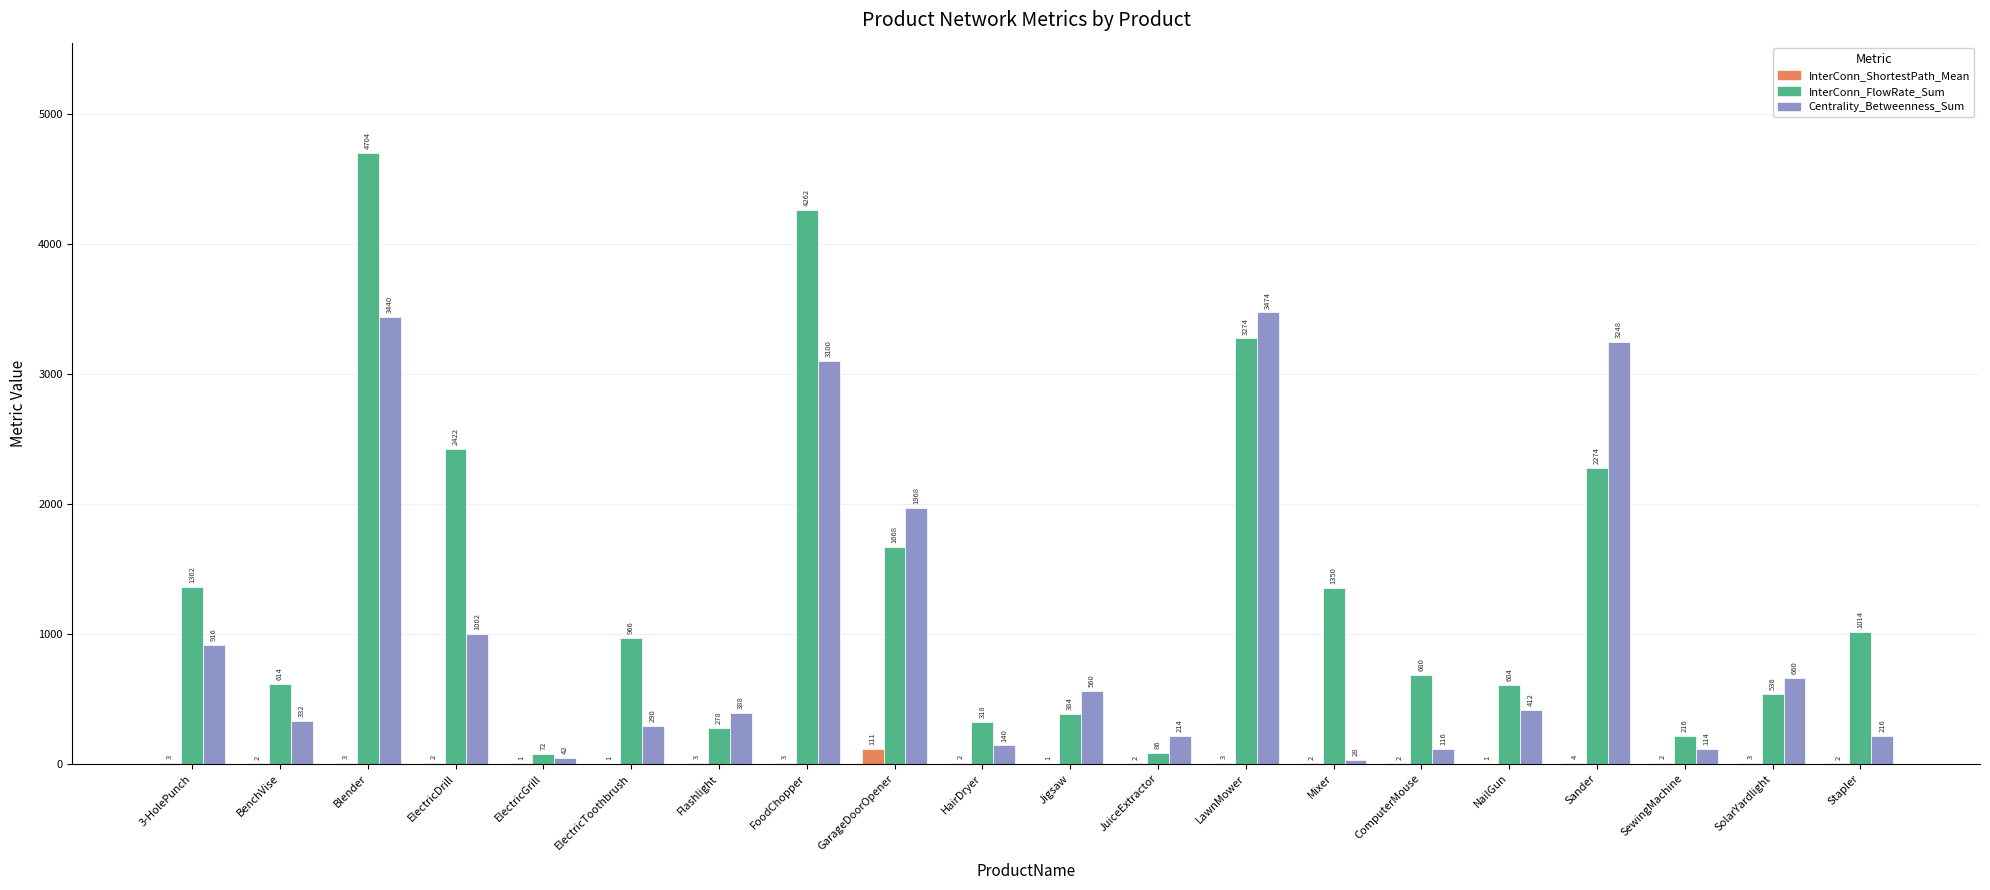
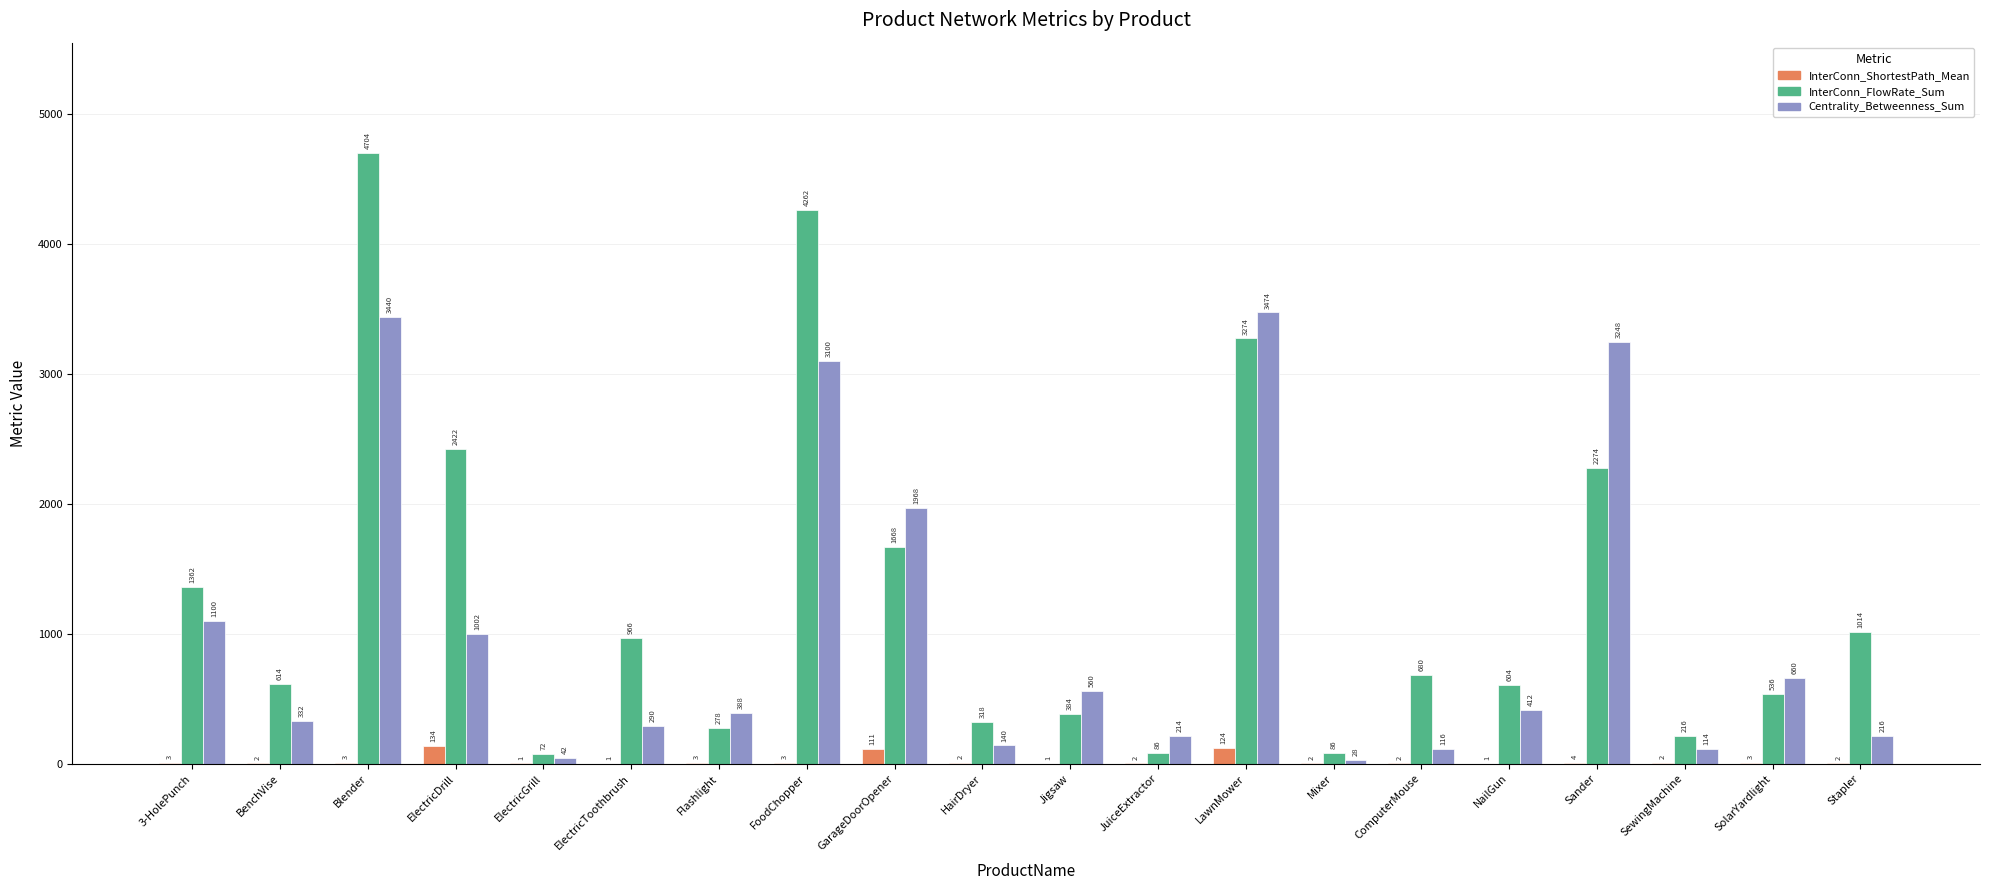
  {
    "InterConn_ShortestPath_Mean": {
      "3-HolePunch": 3,
      "BenchVise": 2,
      "Blender": 3,
-     "ElectricDrill": 2,
+     "ElectricDrill": 134,
      "ElectricGrill": 1,
      "ElectricToothbrush": 1,
      "Flashlight": 3,
      "FoodChopper": 3,
      "GarageDoorOpener": 111,
      "HairDryer": 2,
      "Jigsaw": 1,
      "JuiceExtractor": 2,
-     "LawnMower": 3,
+     "LawnMower": 124,
      "Mixer": 2,
      "ComputerMouse": 2,
      "NailGun": 1,
      "Sander": 4,
      "SewingMachine": 2,
      "SolarYardlight": 3,
      "Stapler": 2
    },
    "InterConn_FlowRate_Sum": {
      "3-HolePunch": 1362,
      "BenchVise": 614,
      "Blender": 4704,
      "ElectricDrill": 2422,
      "ElectricGrill": 72,
      "ElectricToothbrush": 966,
      "Flashlight": 278,
      "FoodChopper": 4262,
      "GarageDoorOpener": 1668,
      "HairDryer": 318,
      "Jigsaw": 384,
      "JuiceExtractor": 86,
      "LawnMower": 3274,
-     "Mixer": 1350,
+     "Mixer": 86,
      "ComputerMouse": 680,
      "NailGun": 604,
      "Sander": 2274,
      "SewingMachine": 216,
      "SolarYardlight": 536,
      "Stapler": 1014
    },
    "Centrality_Betweenness_Sum": {
-     "3-HolePunch": 916,
+     "3-HolePunch": 1100,
      "BenchVise": 332,
      "Blender": 3440,
      "ElectricDrill": 1002,
      "ElectricGrill": 42,
      "ElectricToothbrush": 290,
      "Flashlight": 388,
      "FoodChopper": 3100,
      "GarageDoorOpener": 1968,
      "HairDryer": 140,
      "Jigsaw": 560,
      "JuiceExtractor": 214,
      "LawnMower": 3474,
      "Mixer": 28,
      "ComputerMouse": 116,
      "NailGun": 412,
      "Sander": 3248,
      "SewingMachine": 114,
      "SolarYardlight": 660,
      "Stapler": 216
    }
  }
